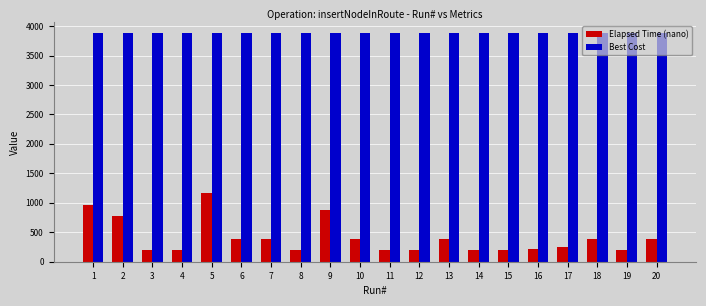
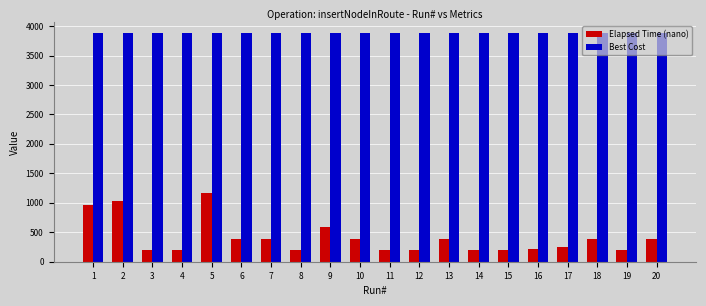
  {
    "Elapsed Time (nano)": {
      "1": 1000,
-     "2": 800,
+     "2": 1000,
      "3": 200,
      "4": 200,
      "5": 1200,
      "6": 400,
      "7": 400,
      "8": 200,
-     "9": 900,
+     "9": 600,
      "10": 400,
      "11": 200,
      "12": 200,
      "13": 400,
      "14": 200,
      "15": 200,
      "16": 200,
      "17": 200,
      "18": 400,
      "19": 200,
      "20": 400
    },
    "Best Cost": {
      "1": 3900,
      "2": 3900,
      "3": 3900,
      "4": 3900,
      "5": 3900,
      "6": 3900,
      "7": 3900,
      "8": 3900,
      "9": 3900,
      "10": 3900,
      "11": 3900,
      "12": 3900,
      "13": 3900,
      "14": 3900,
      "15": 3900,
      "16": 3900,
      "17": 3900
    }
  }
